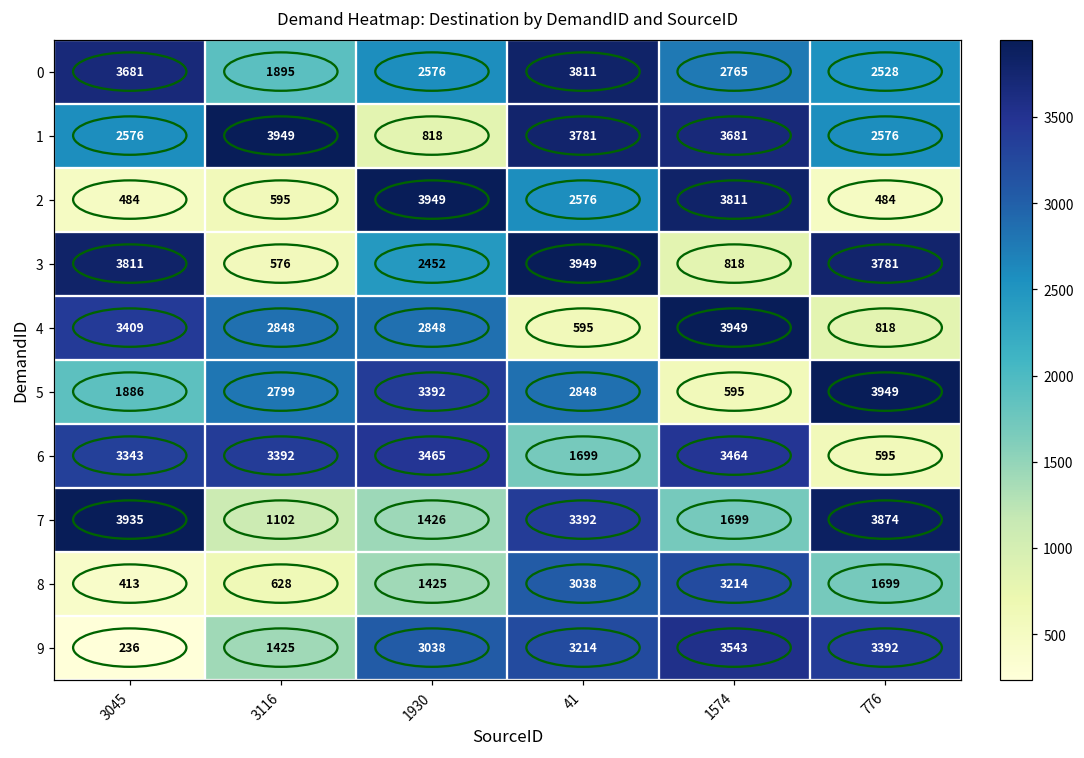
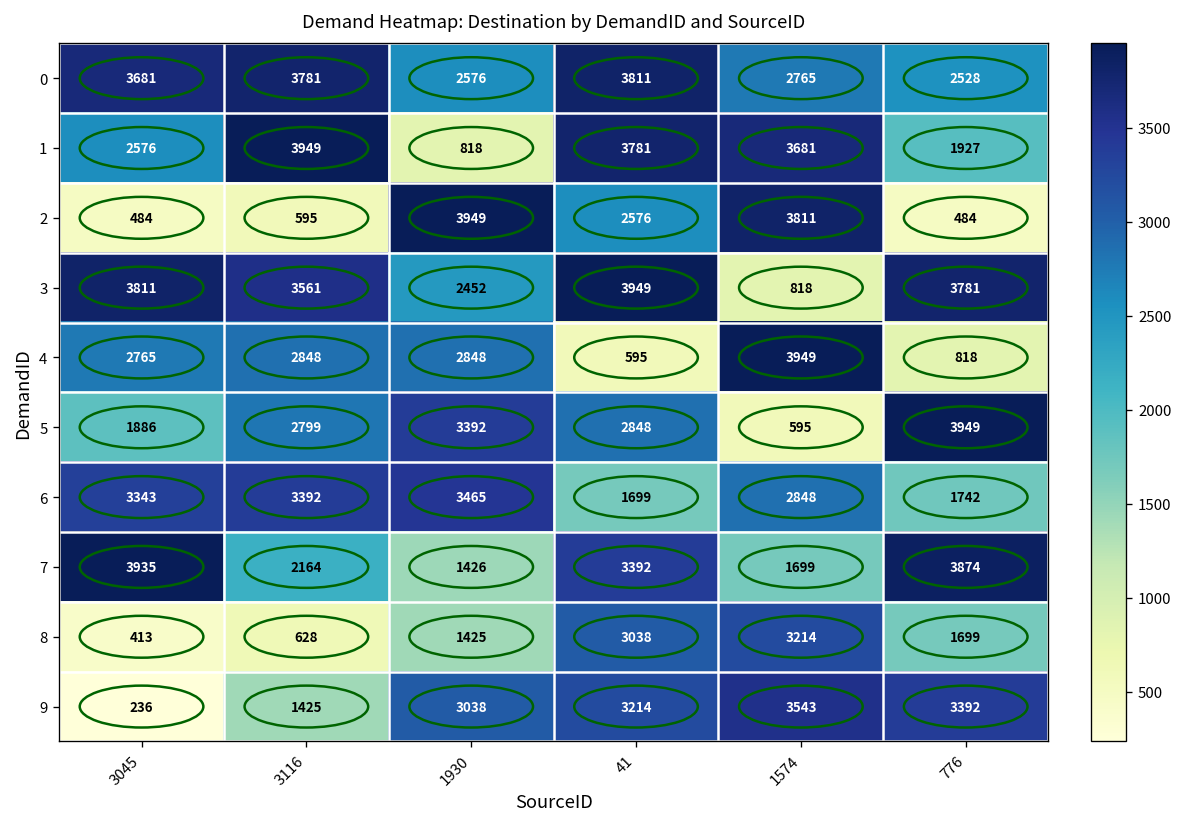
  {
    "0": {
      "3045": 3681,
-     "3116": 1895,
+     "3116": 3781,
      "1930": 2576,
      "41": 3811,
      "1574": 2765,
      "776": 2528
    },
    "1": {
      "3045": 2576,
      "3116": 3949,
      "1930": 818,
      "41": 3781,
      "1574": 3681,
-     "776": 2576
+     "776": 1927
    },
    "2": {
      "3045": 484,
      "3116": 595,
      "1930": 3949,
      "41": 2576,
      "1574": 3811,
      "776": 484
    },
    "3": {
      "3045": 3811,
-     "3116": 576,
+     "3116": 3561,
      "1930": 2452,
      "41": 3949,
      "1574": 818,
      "776": 3781
    },
    "4": {
-     "3045": 3409,
+     "3045": 2765,
      "3116": 2848,
      "1930": 2848,
      "41": 595,
      "1574": 3949,
      "776": 818
    },
    "5": {
      "3045": 1886,
      "3116": 2799,
      "1930": 3392,
      "41": 2848,
      "1574": 595,
      "776": 3949
    },
    "6": {
      "3045": 3343,
      "3116": 3392,
      "1930": 3465,
      "41": 1699,
-     "1574": 3464,
-     "776": 595
+     "1574": 2848,
+     "776": 1742
    },
    "7": {
      "3045": 3935,
-     "3116": 1102,
+     "3116": 2164,
      "1930": 1426,
      "41": 3392,
      "1574": 1699,
      "776": 3874
    },
    "8": {
      "3045": 413,
      "3116": 628,
      "1930": 1425,
      "41": 3038,
      "1574": 3214,
      "776": 1699
    },
    "9": {
      "3045": 236,
      "3116": 1425,
      "1930": 3038,
      "41": 3214,
      "1574": 3543,
      "776": 3392
    }
  }
